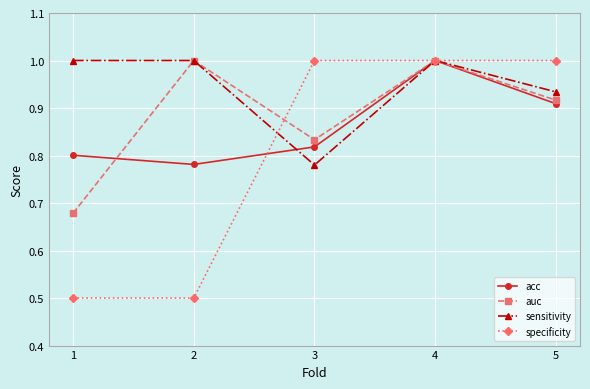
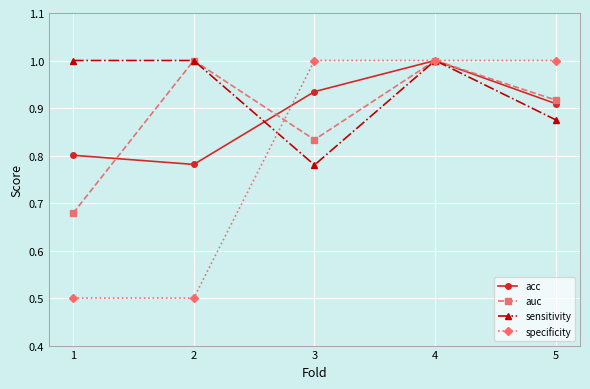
  {
    "acc": {
      "1": 0.80,
      "2": 0.78,
-     "3": 0.82,
+     "3": 0.93,
      "5": 0.91
    },
    "sensitivity": {
      "1": 1.00,
      "3": 0.78,
-     "5": 0.93
+     "5": 0.88
    }
  }
